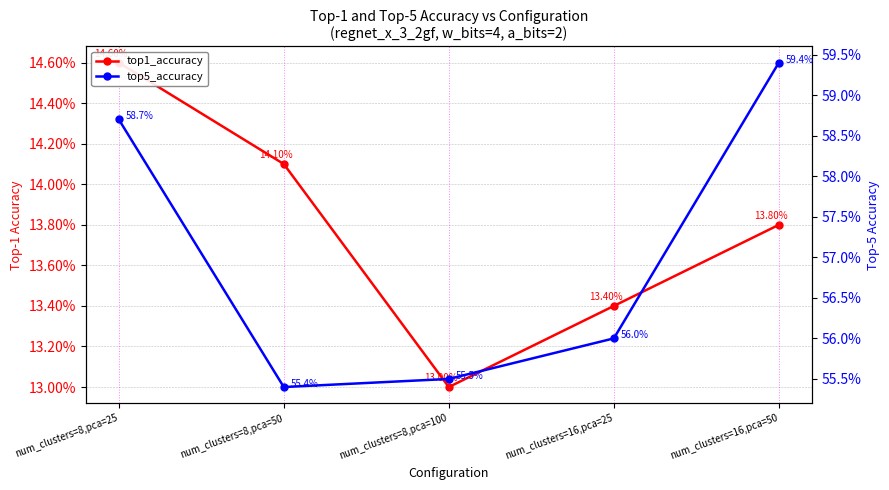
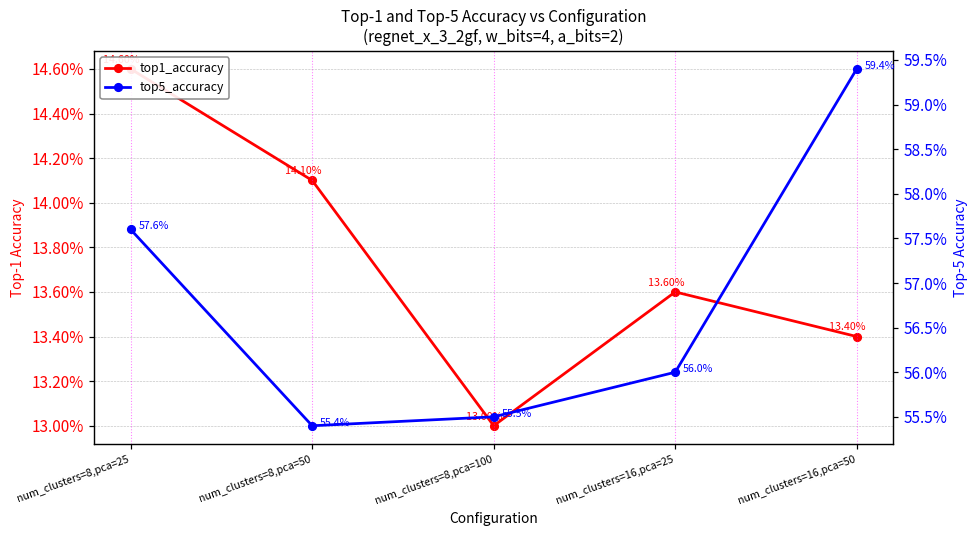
  {
    "top1_accuracy": {
      "num_clusters=8,pca=50": "14.10%",
-     "num_clusters=16,pca=25": "13.40%",
-     "num_clusters=16,pca=50": "13.80%"
+     "num_clusters=16,pca=25": "13.60%",
+     "num_clusters=16,pca=50": "13.40%"
    },
    "top5_accuracy": {
-     "num_clusters=8,pca=25": "58.7%",
+     "num_clusters=8,pca=25": "57.6%",
      "num_clusters=8,pca=50": "55.4%",
      "num_clusters=8,pca=100": "55.5%",
      "num_clusters=16,pca=25": "56.0%",
      "num_clusters=16,pca=50": "59.4%"
    }
  }
